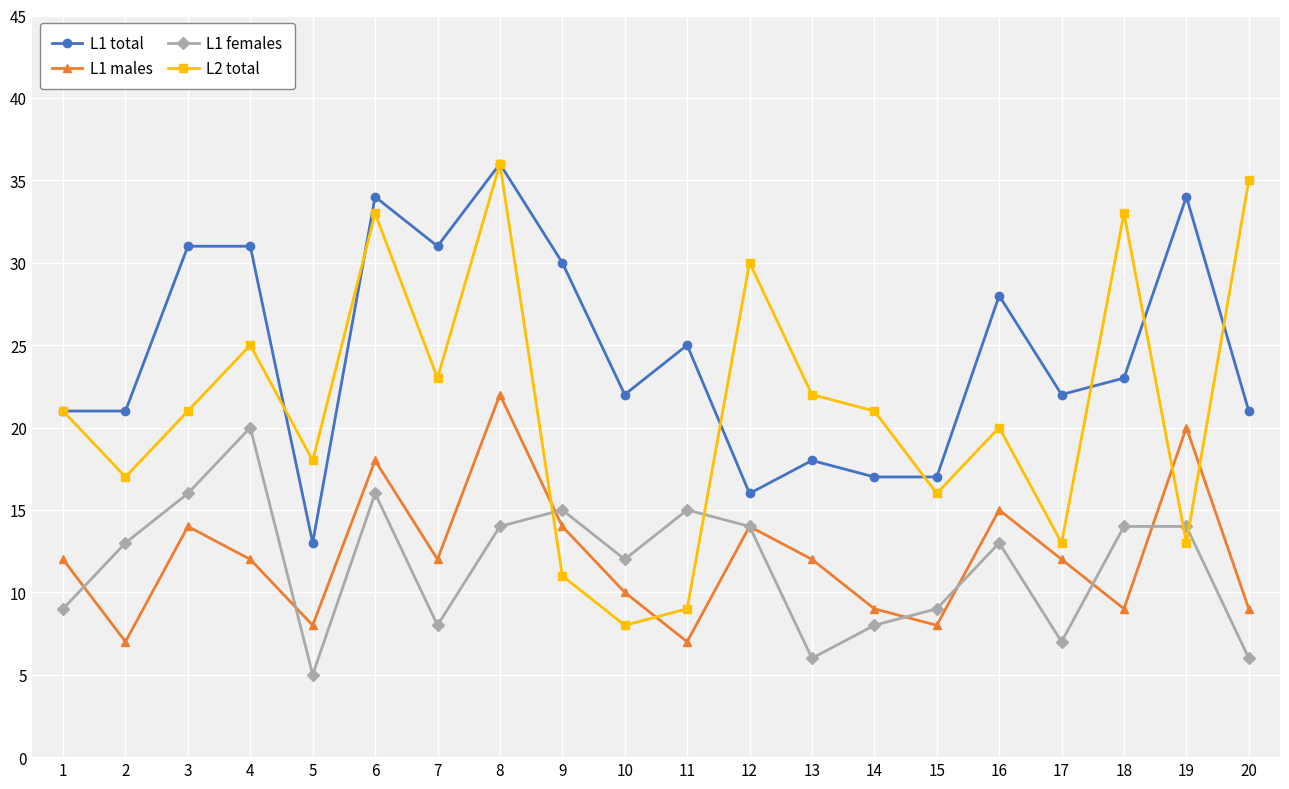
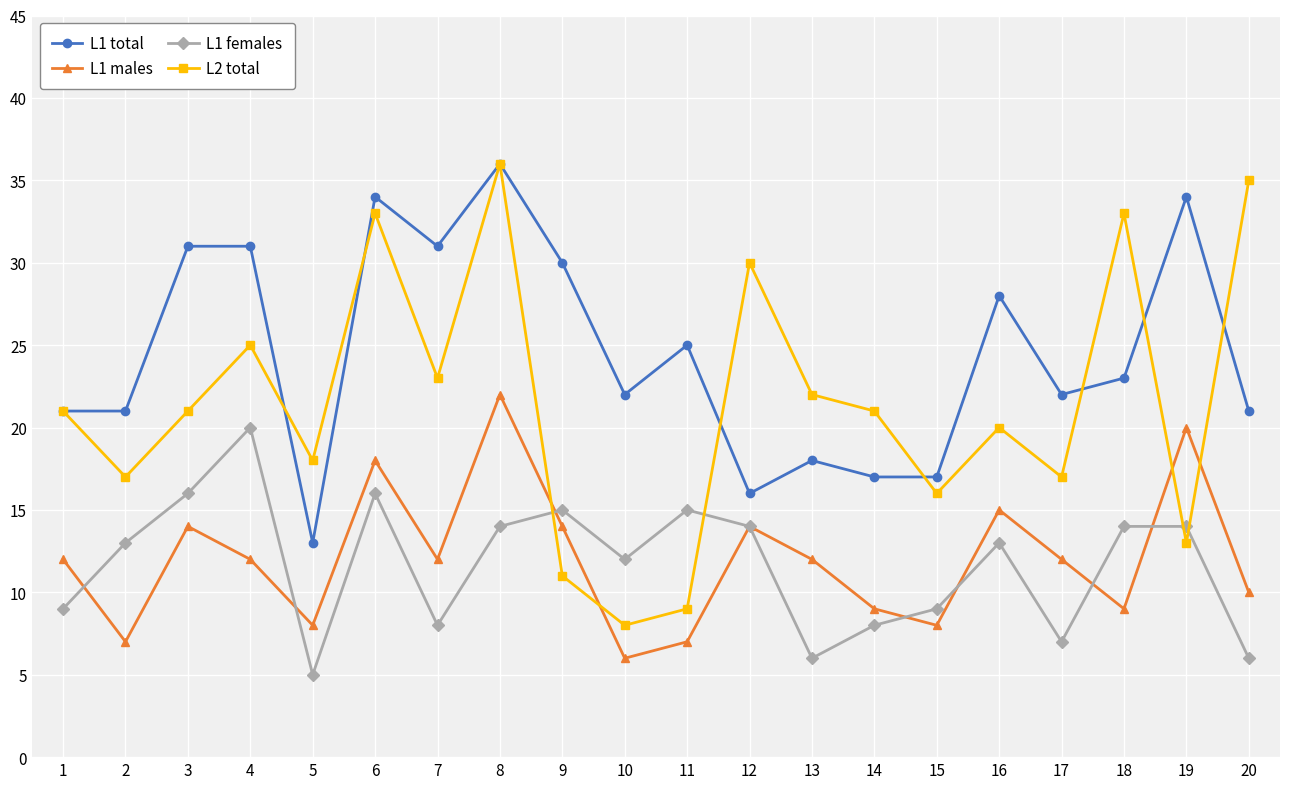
  {
    "L1 total": {
      "2": 21,
      "3": 31,
      "4": 31,
      "5": 13,
      "6": 34,
      "7": 31,
      "9": 30,
      "10": 22,
      "11": 25,
      "12": 16,
      "13": 18,
      "14": 17,
      "15": 17,
      "16": 28,
      "17": 22,
      "18": 23,
      "19": 34,
      "20": 21
    },
    "L1 males": {
      "1": 12,
      "2": 7,
      "3": 14,
      "4": 12,
      "5": 8,
      "6": 18,
      "7": 12,
      "8": 22,
      "9": 14,
-     "10": 10,
+     "10": 6,
      "11": 7,
      "13": 12,
      "14": 9,
      "15": 8,
      "16": 15,
      "17": 12,
      "18": 9,
      "19": 20,
-     "20": 9
+     "20": 10
    },
    "L1 females": {
      "1": 9,
      "2": 13,
      "3": 16,
      "4": 20,
      "5": 5,
      "6": 16,
      "7": 8,
      "8": 14,
      "9": 15,
      "10": 12,
      "11": 15,
      "13": 6,
      "14": 8,
      "15": 9,
      "16": 13,
      "17": 7,
      "18": 14,
      "19": 14,
      "20": 6
    },
    "L2 total": {
      "2": 17,
      "3": 21,
      "4": 25,
      "5": 18,
      "6": 33,
      "7": 23,
      "9": 11,
      "10": 8,
      "11": 9,
      "12": 30,
      "13": 22,
      "14": 21,
      "15": 16,
      "16": 20,
-     "17": 13,
+     "17": 17,
      "18": 33,
      "19": 13,
      "20": 35
    }
  }
